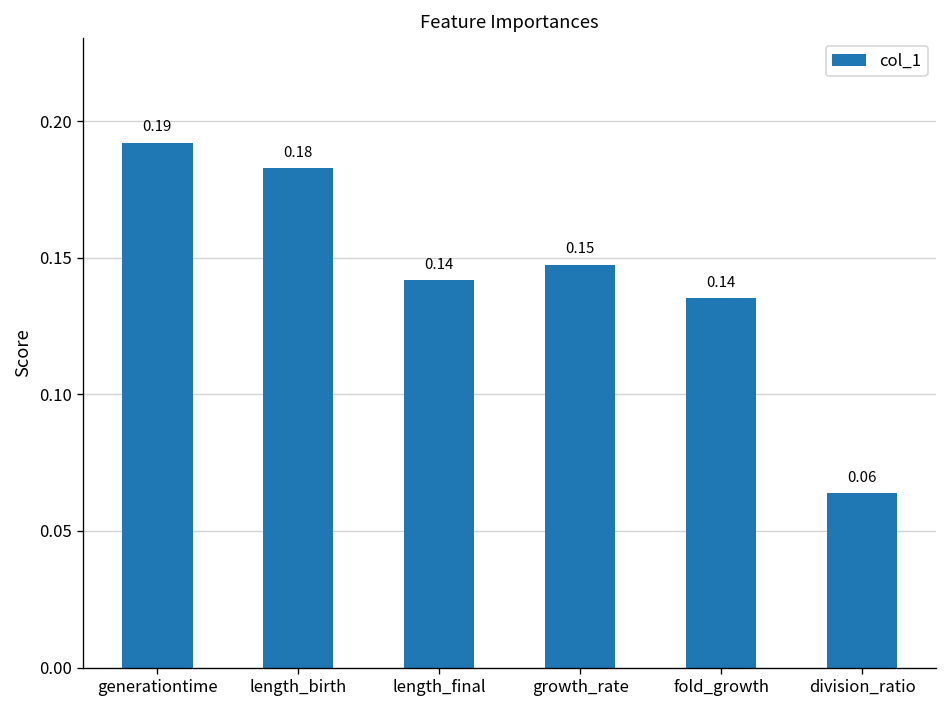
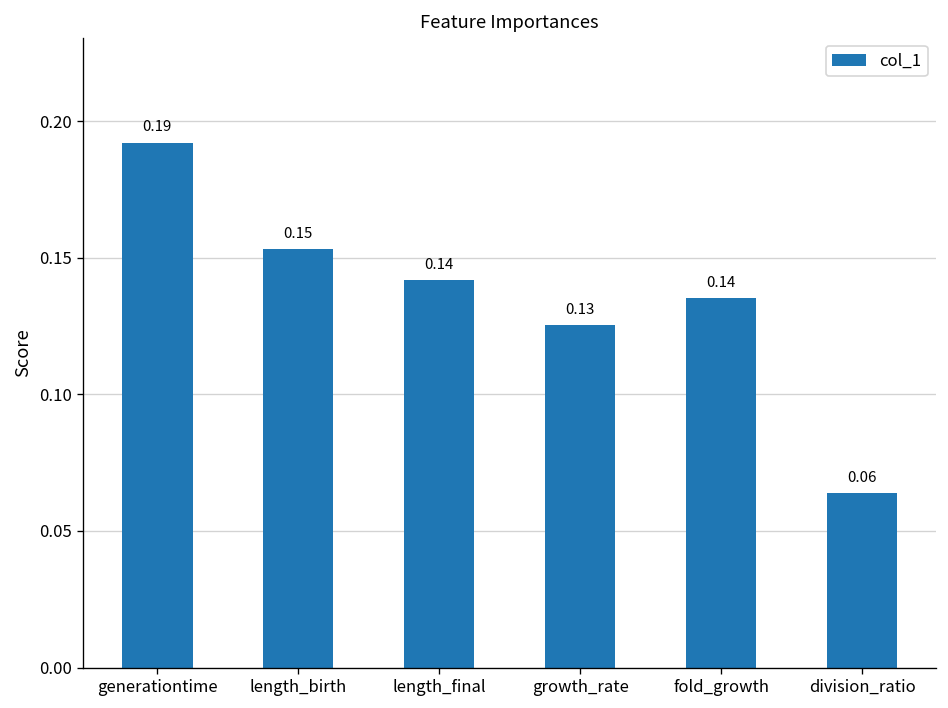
  {
    "generationtime": 0.19,
-   "length_birth": 0.18,
+   "length_birth": 0.15,
    "length_final": 0.14,
-   "growth_rate": 0.15,
+   "growth_rate": 0.13,
    "fold_growth": 0.14,
    "division_ratio": 0.06
  }
